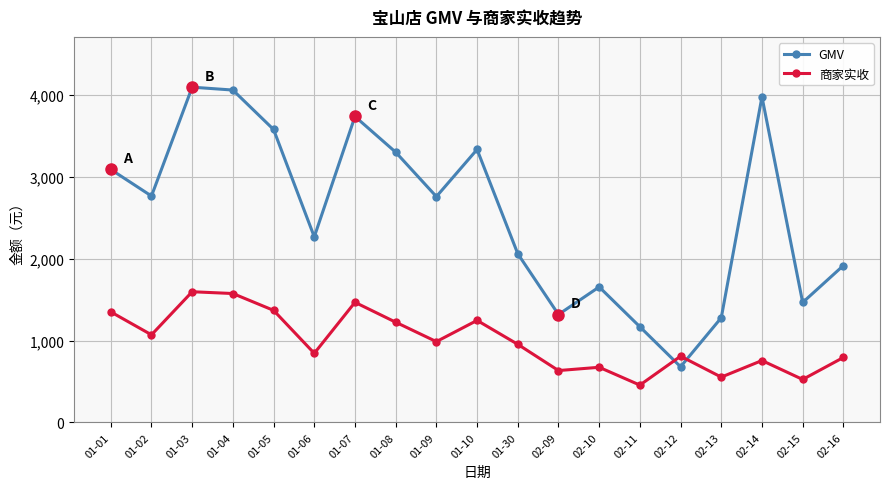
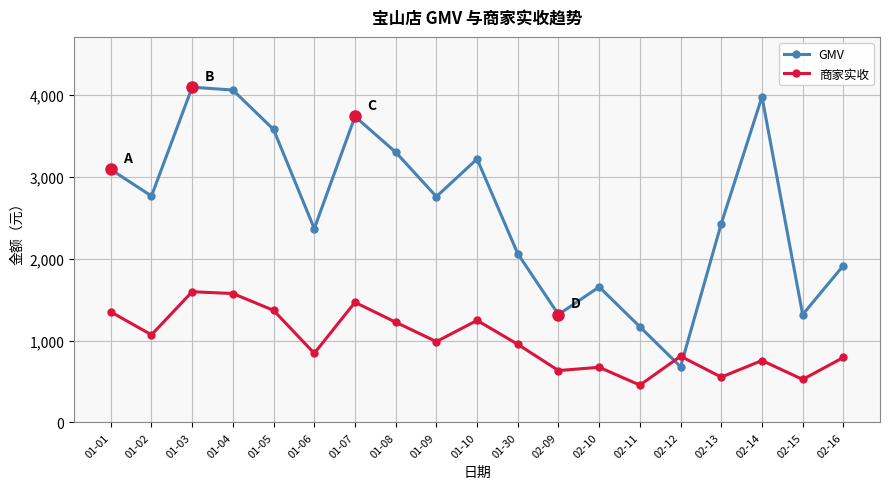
  {
    "GMV": {
      "01-02": "2,800",
      "01-04": "4,100",
      "01-05": "3,600",
-     "01-06": "2,300",
+     "01-06": "2,400",
      "01-08": "3,300",
      "01-09": "2,800",
-     "01-10": "3,300",
+     "01-10": "3,200",
      "01-30": "2,100",
      "02-10": "1,700",
      "02-11": "1,200",
      "02-12": "700",
-     "02-13": "1,300",
+     "02-13": "2,400",
      "02-14": "4,000",
-     "02-15": "1,500",
+     "02-15": "1,300",
      "02-16": "1,900"
    }
  }
